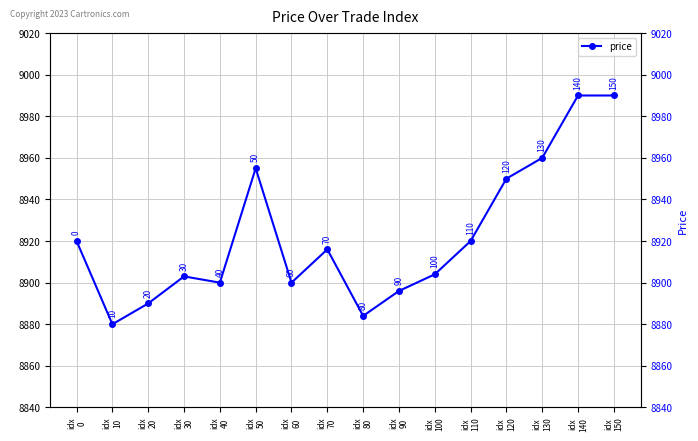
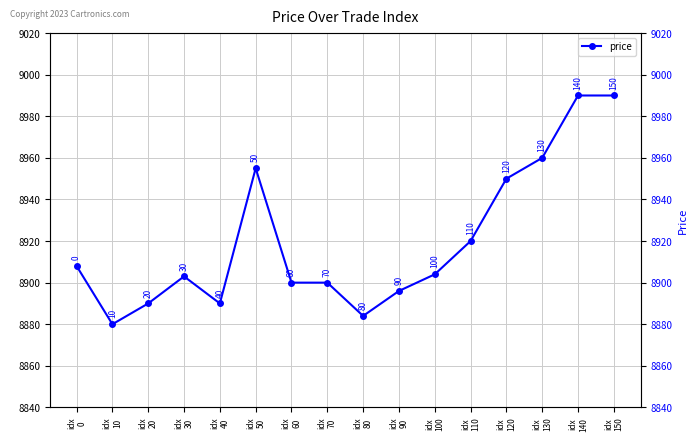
  {
-   "idx 0": 8920,
-   "idx 40": 8900,
-   "idx 70": 8916
+   "idx 0": 8908,
+   "idx 40": 8890,
+   "idx 70": 8900
  }
